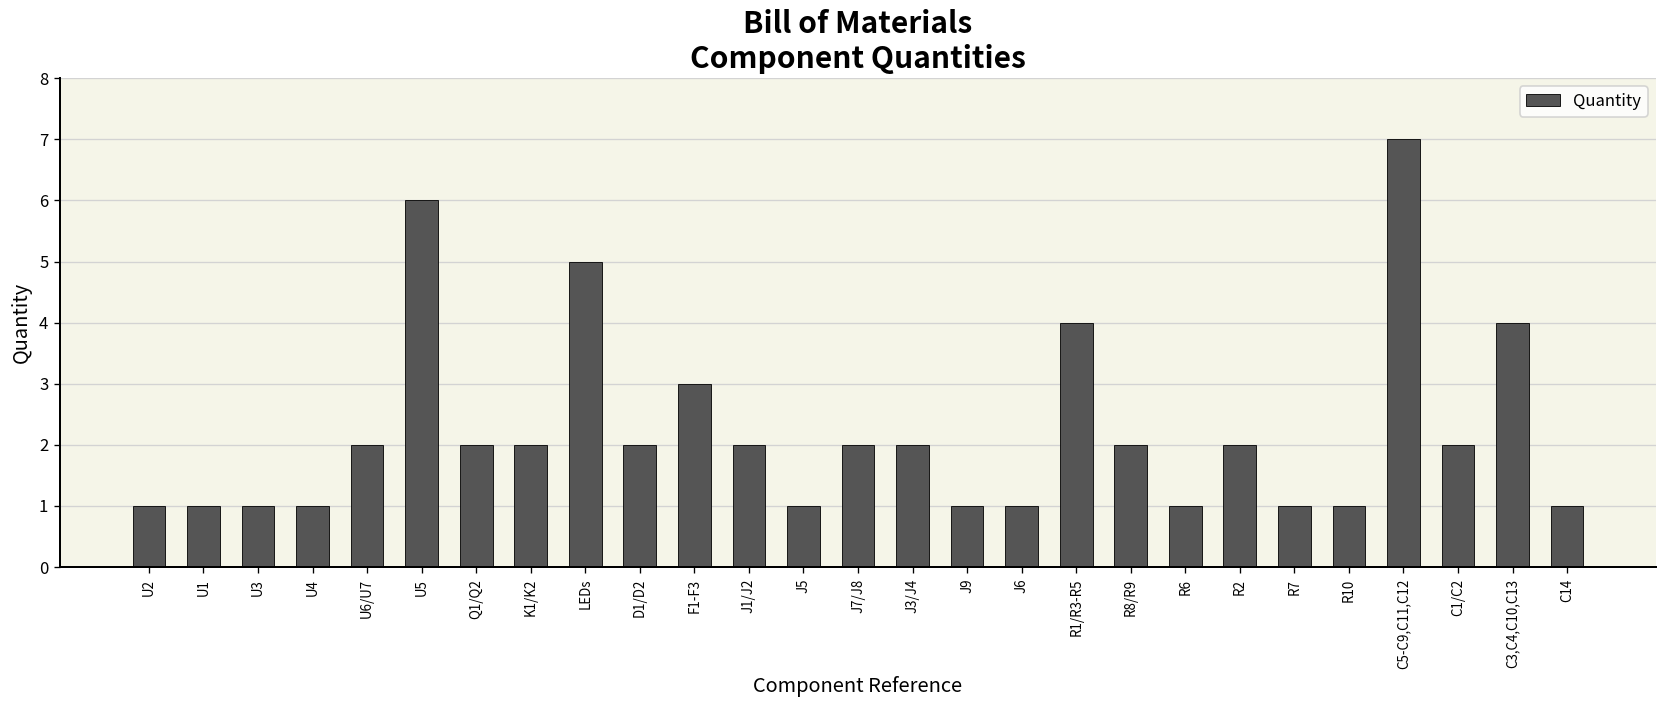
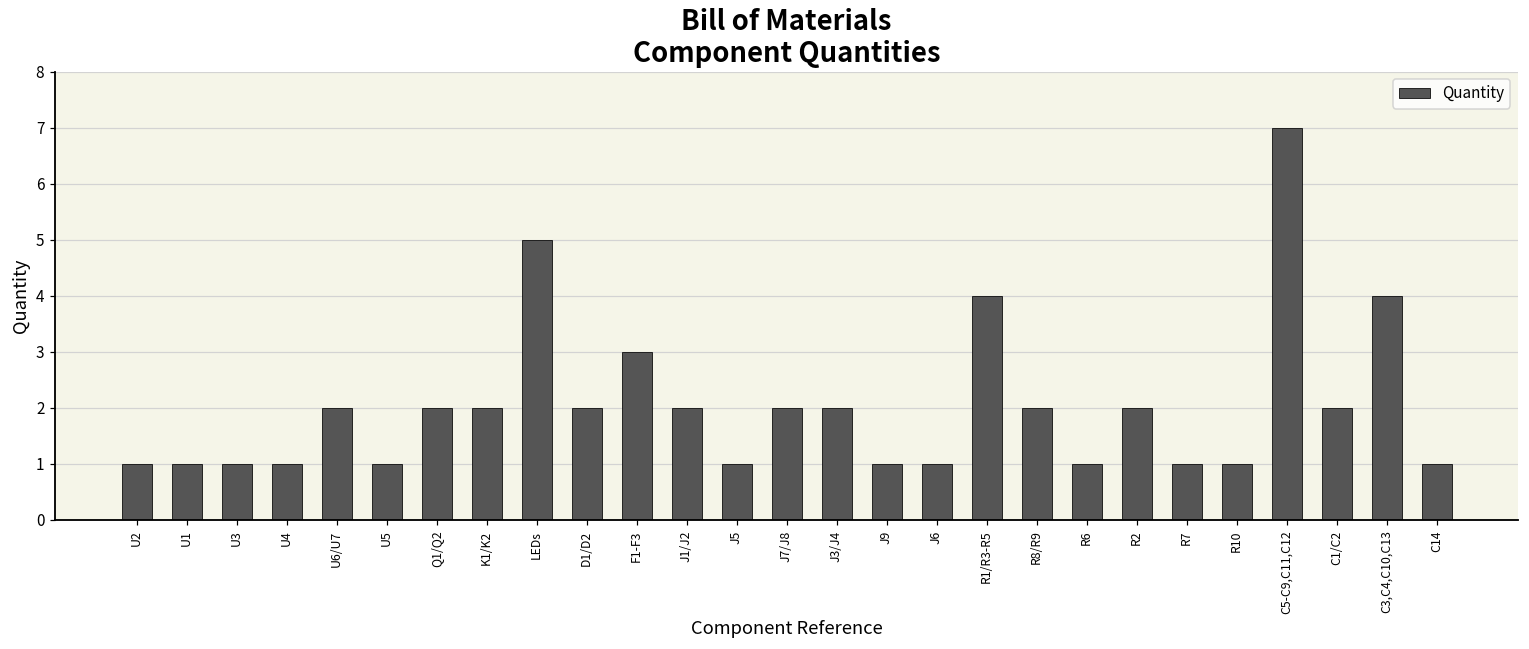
  {
    "U2": 1,
    "U1": 1,
    "U3": 1,
    "U4": 1,
    "U6/U7": 2,
-   "U5": 6,
+   "U5": 1,
    "Q1/Q2": 2,
    "K1/K2": 2,
    "LEDs": 5,
    "D1/D2": 2,
    "F1-F3": 3,
    "J1/J2": 2,
    "J5": 1,
    "J7/J8": 2,
    "J3/J4": 2,
    "J9": 1,
    "J6": 1,
    "R1/R3-R5": 4,
    "R8/R9": 2,
    "R6": 1,
    "R2": 2,
    "R7": 1,
    "R10": 1,
    "C5-C9,C11,C12": 7,
    "C1/C2": 2,
    "C3,C4,C10,C13": 4,
    "C14": 1
  }
